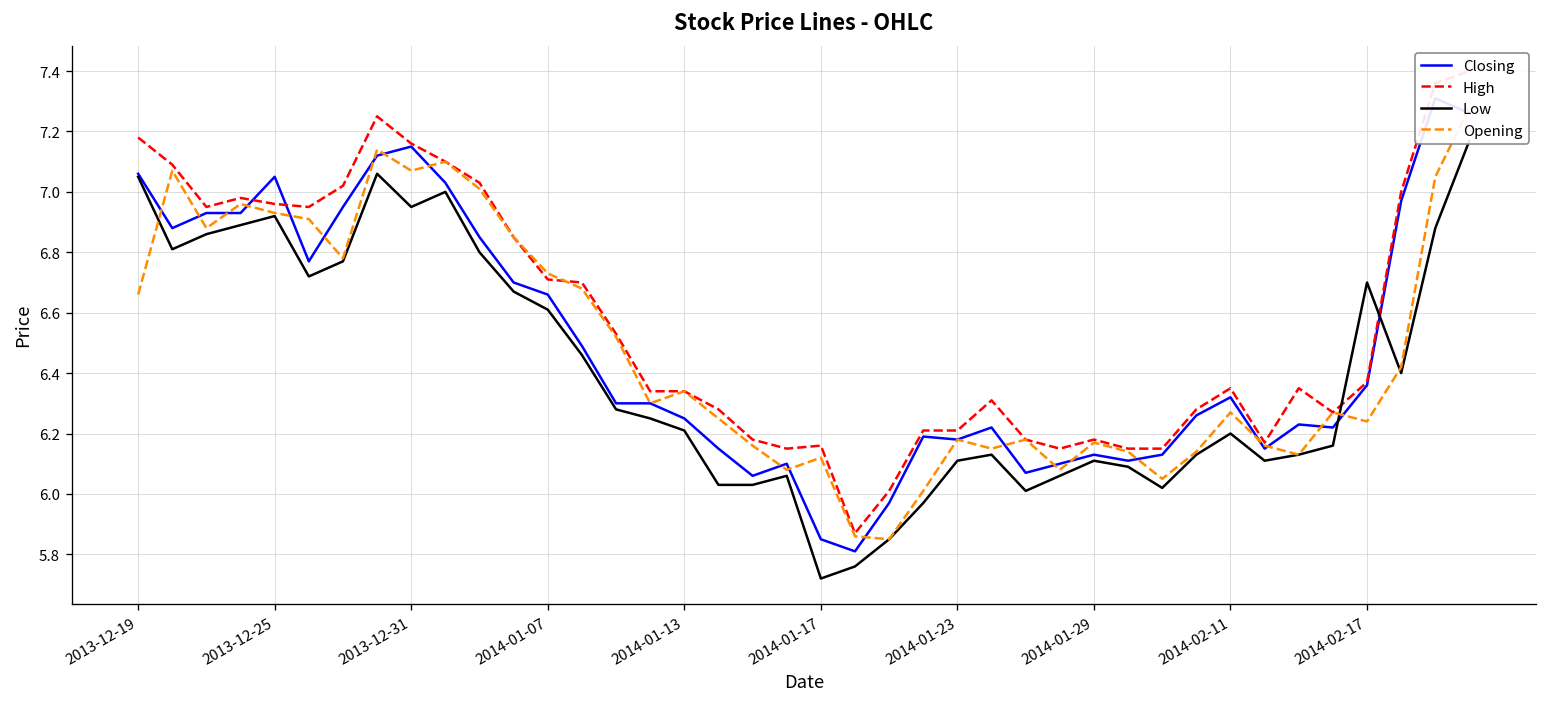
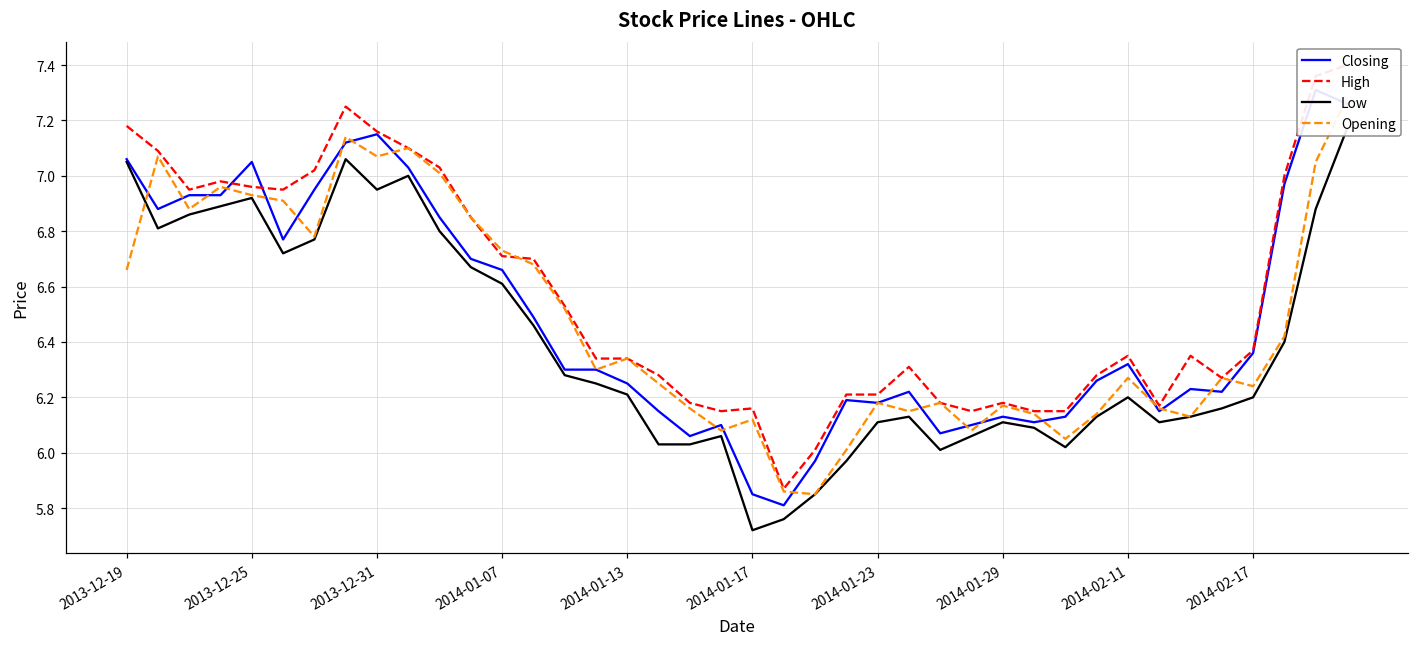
  {
    "Closing": {
      "2013-12-25": 7.05,
      "2013-12-31": 7.15,
      "2014-01-07": 6.66,
      "2014-01-13": 6.25,
      "2014-01-17": 5.85,
      "2014-01-29": 6.13,
      "2014-02-11": 6.32
    },
    "High": {
      "2013-12-19": 7.18,
      "2013-12-25": 6.96,
      "2013-12-31": 7.16,
      "2014-01-07": 6.71,
      "2014-01-17": 6.16,
      "2014-01-23": 6.21,
      "2014-01-29": 6.18,
      "2014-02-11": 6.35
    },
    "Low": {
      "2013-12-25": 6.92,
      "2013-12-31": 6.95,
      "2014-01-07": 6.61,
      "2014-01-13": 6.21,
      "2014-01-17": 5.72,
      "2014-01-23": 6.11,
      "2014-01-29": 6.11,
      "2014-02-11": 6.2,
-     "2014-02-17": 6.7
+     "2014-02-17": 6.2
    },
    "Opening": {
      "2013-12-19": 6.66,
      "2013-12-25": 6.93,
      "2013-12-31": 7.07,
      "2014-01-07": 6.73,
      "2014-01-17": 6.12,
      "2014-01-29": 6.17,
      "2014-02-11": 6.27,
      "2014-02-17": 6.24
    }
  }
